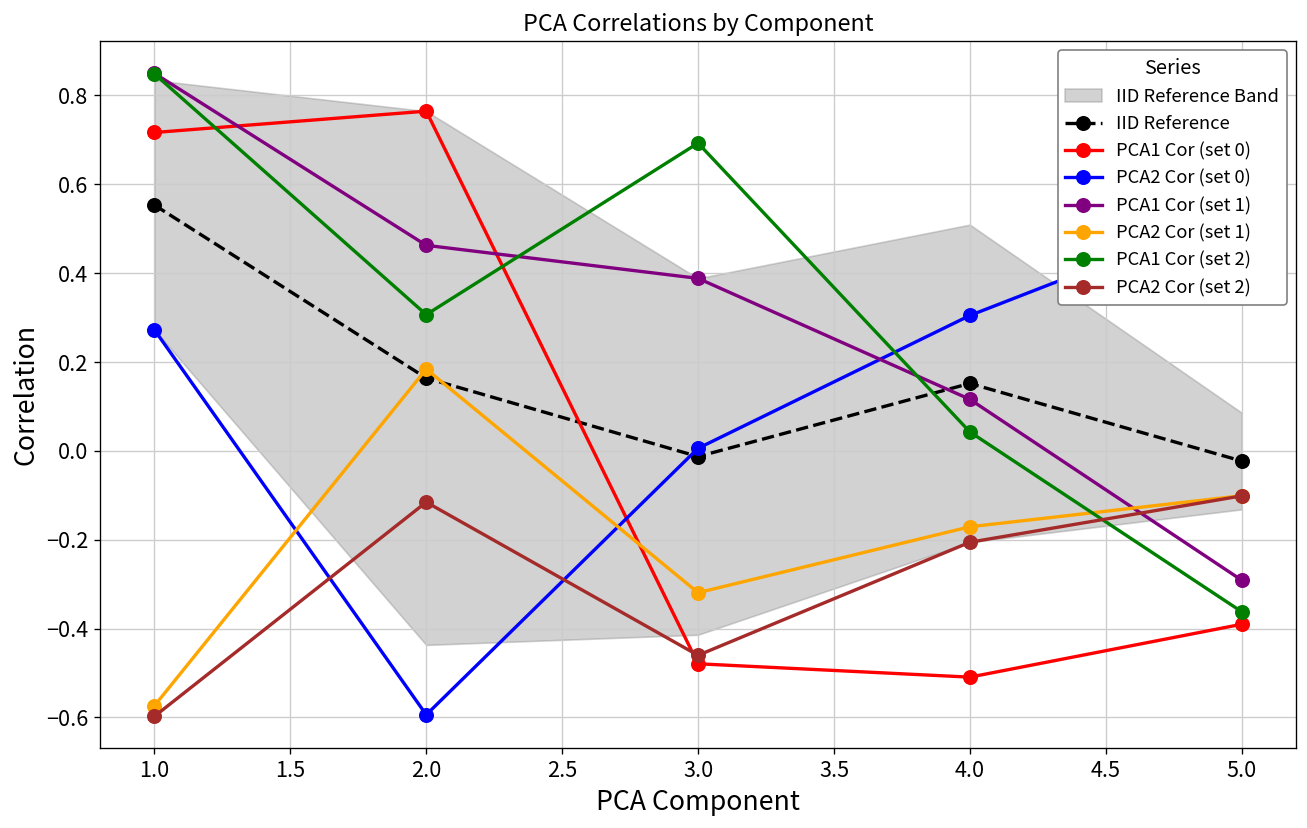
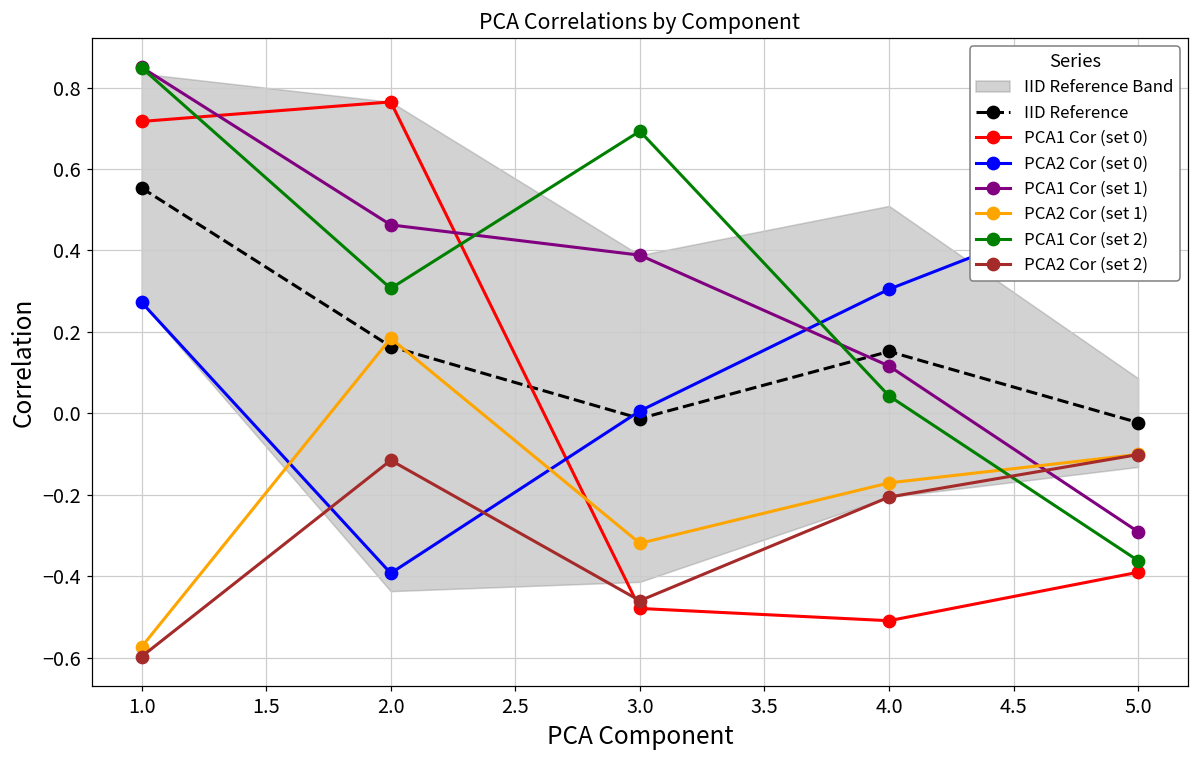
  {
    "IID Reference": {
      "1.0": 0.55,
      "2.0": 0.16,
      "3.0": -0.01,
      "4.0": 0.15,
      "5.0": -0.02
    },
    "PCA1 Cor (set 0)": {
      "1.0": 0.72,
      "3.0": -0.48,
      "4.0": -0.51,
      "5.0": -0.39
    },
    "PCA2 Cor (set 0)": {
      "1.0": 0.27,
-     "2.0": -0.59,
+     "2.0": -0.39,
      "3.0": 0.01,
      "4.0": 0.30
    },
    "PCA1 Cor (set 1)": {
      "2.0": 0.46,
      "4.0": 0.12,
      "5.0": -0.29
    },
    "PCA2 Cor (set 1)": {
      "1.0": -0.57,
      "2.0": 0.18,
      "3.0": -0.32,
      "4.0": -0.17
    },
    "PCA1 Cor (set 2)": {
      "2.0": 0.31,
      "3.0": 0.69,
      "4.0": 0.04,
      "5.0": -0.36
    },
    "PCA2 Cor (set 2)": {
      "1.0": -0.60,
      "2.0": -0.12,
      "3.0": -0.46,
      "4.0": -0.21
    }
  }
